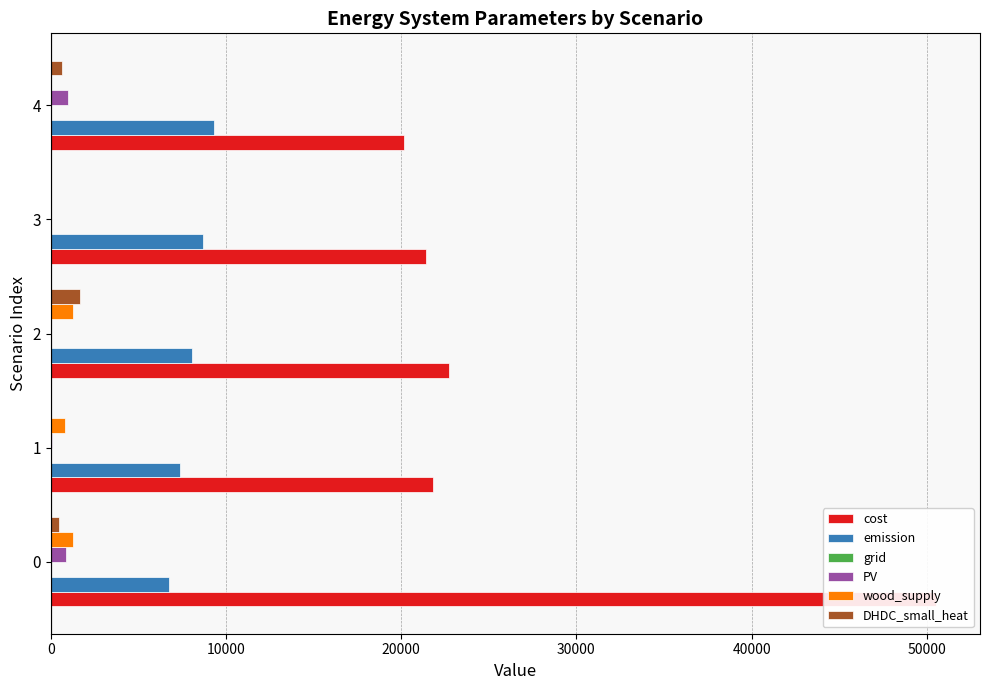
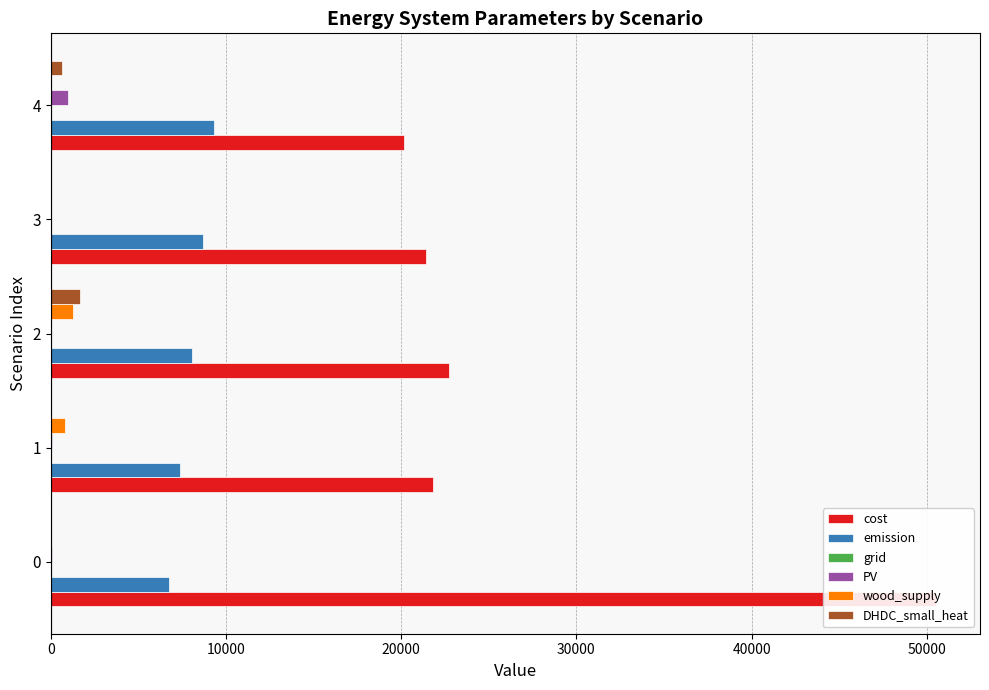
  {
    "cost": {
      "4": 20100,
      "3": 21400,
      "2": 22700,
      "1": 21800
    },
    "emission": {
      "4": 9300,
      "3": 8700,
      "2": 8000,
      "1": 7400,
      "0": 6800
    },
    "PV": {
      "4": 1000,
-     "0": 900
+     "0": 100
    },
    "wood_supply": {
      "3": 0,
      "2": 1200,
      "1": 800,
-     "0": 1300
+     "0": 0
    },
    "DHDC_small_heat": {
      "4": 600,
      "3": 0,
      "2": 1600,
      "1": 0,
-     "0": 500
+     "0": 0
    }
  }
